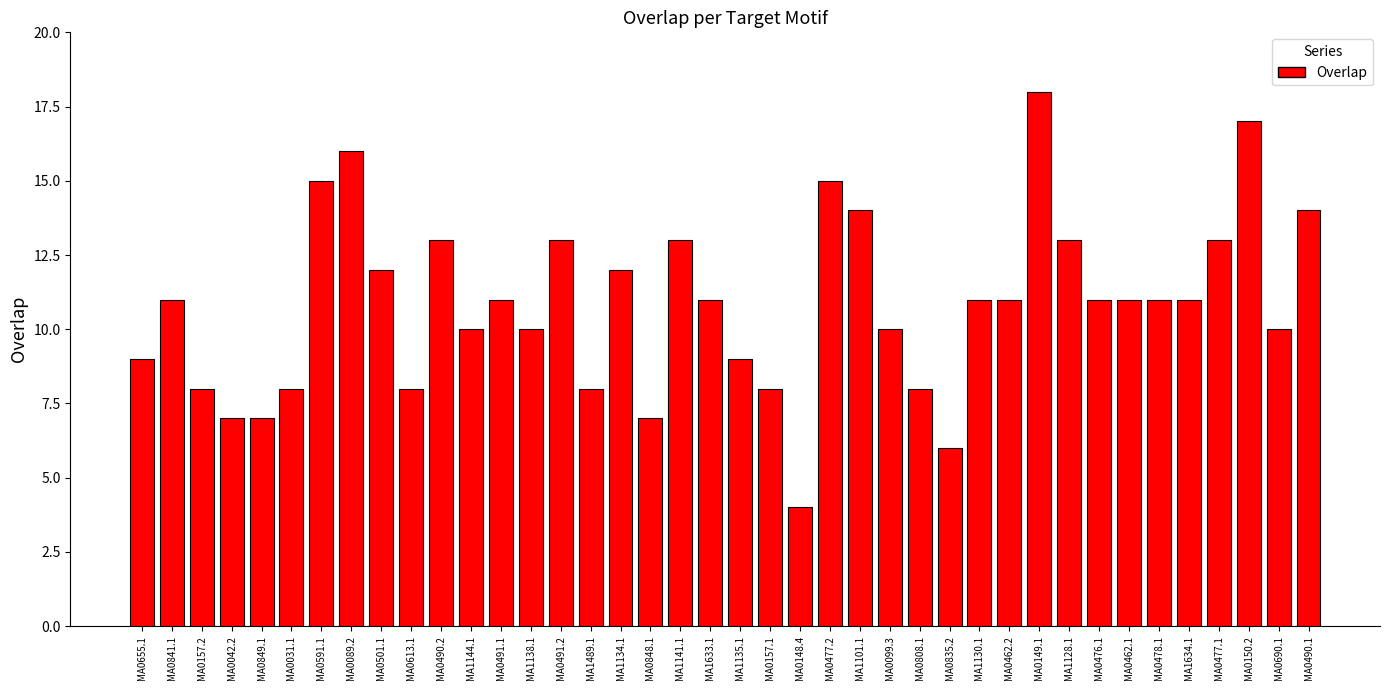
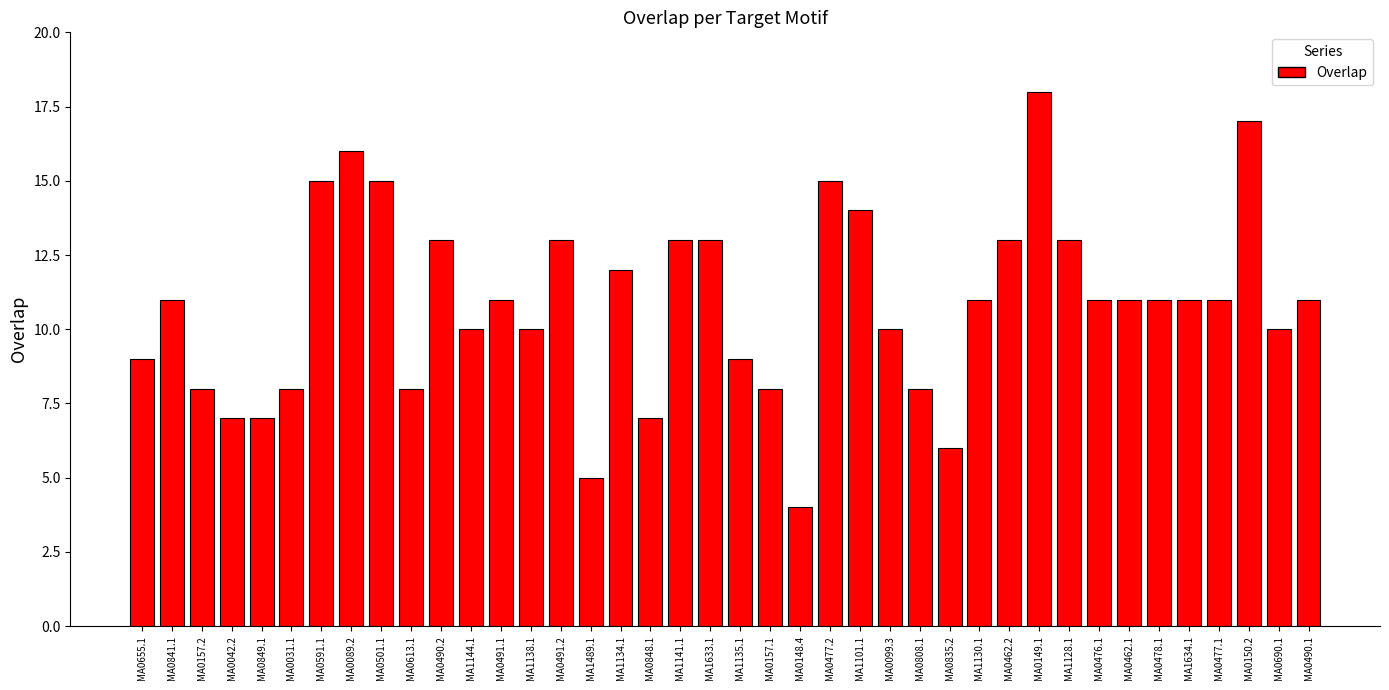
  {
    "MA0655.1": 9,
    "MA0841.1": 11,
    "MA0157.2": 8,
    "MA0042.2": 7,
    "MA0849.1": 7,
    "MA0031.1": 8,
    "MA0591.1": 15,
    "MA0089.2": 16,
-   "MA0501.1": 12,
+   "MA0501.1": 15,
    "MA0613.1": 8,
    "MA0490.2": 13,
    "MA1144.1": 10,
    "MA0491.1": 11,
    "MA1138.1": 10,
    "MA0491.2": 13,
-   "MA1489.1": 8,
+   "MA1489.1": 5,
    "MA1134.1": 12,
    "MA0848.1": 7,
    "MA1141.1": 13,
-   "MA1633.1": 11,
+   "MA1633.1": 13,
    "MA1135.1": 9,
    "MA0157.1": 8,
    "MA0148.4": 4,
    "MA0477.2": 15,
    "MA1101.1": 14,
    "MA0099.3": 10,
    "MA0808.1": 8,
    "MA0835.2": 6,
    "MA1130.1": 11,
-   "MA0462.2": 11,
+   "MA0462.2": 13,
    "MA0149.1": 18,
    "MA1128.1": 13,
    "MA0476.1": 11,
    "MA0462.1": 11,
    "MA0478.1": 11,
    "MA1634.1": 11,
-   "MA0477.1": 13,
+   "MA0477.1": 11,
    "MA0150.2": 17,
    "MA0690.1": 10,
-   "MA0490.1": 14
+   "MA0490.1": 11
  }
